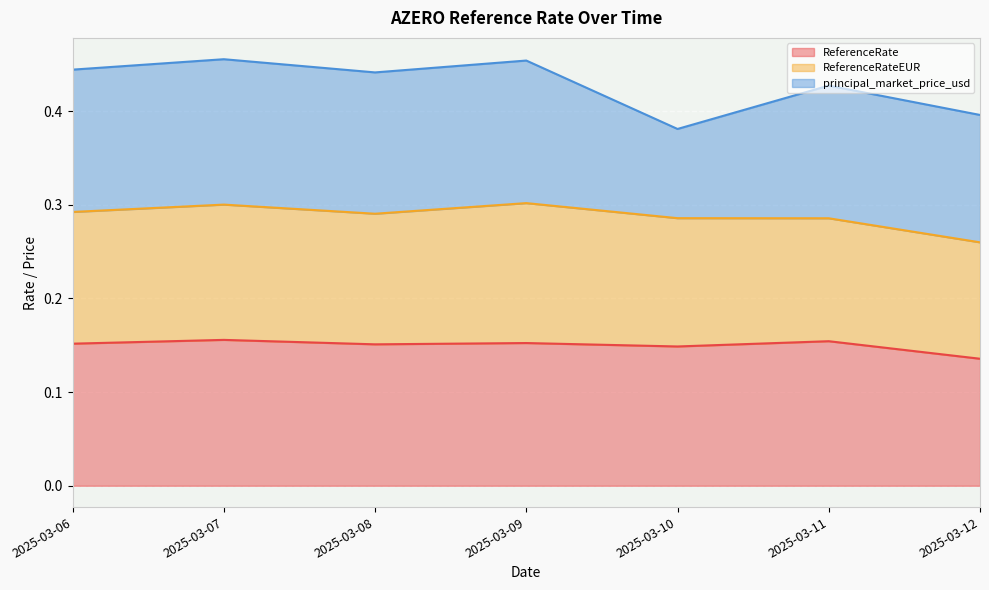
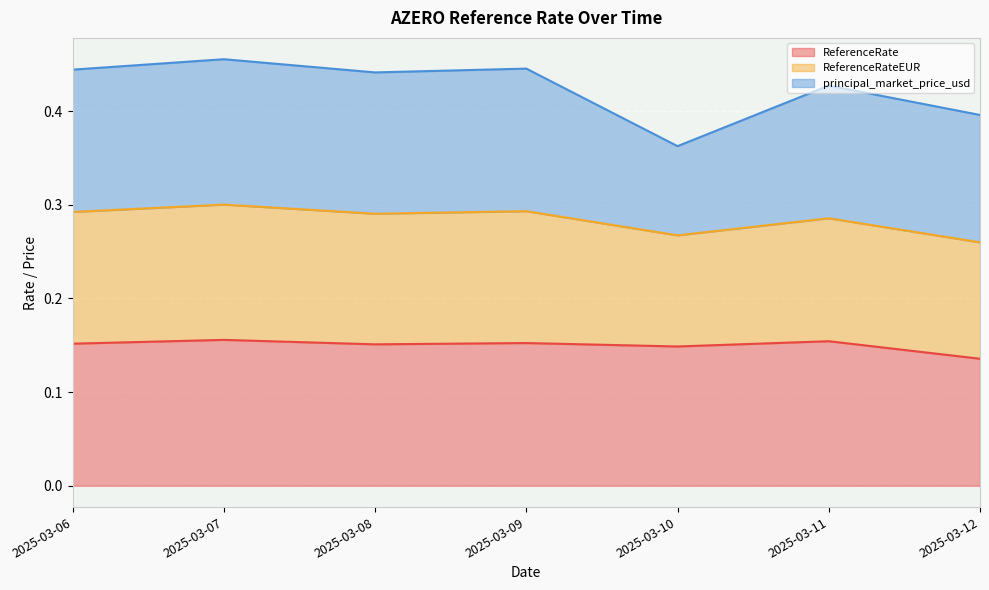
  {
    "ReferenceRate": {
      "2025-03-06": 0.15,
      "2025-03-07": 0.16,
      "2025-03-08": 0.15,
      "2025-03-09": 0.15,
      "2025-03-10": 0.15,
      "2025-03-11": 0.15,
      "2025-03-12": 0.14
    },
    "ReferenceRateEUR": {
      "2025-03-06": 0.14,
      "2025-03-07": 0.14,
      "2025-03-08": 0.14,
-     "2025-03-09": 0.15,
-     "2025-03-10": 0.14,
+     "2025-03-09": 0.14,
+     "2025-03-10": 0.12,
      "2025-03-11": 0.13,
      "2025-03-12": 0.12
    },
    "principal_market_price_usd": {
      "2025-03-06": 0.15,
      "2025-03-07": 0.16,
      "2025-03-08": 0.15,
      "2025-03-09": 0.15,
      "2025-03-10": 0.10,
      "2025-03-12": 0.14
    }
  }
